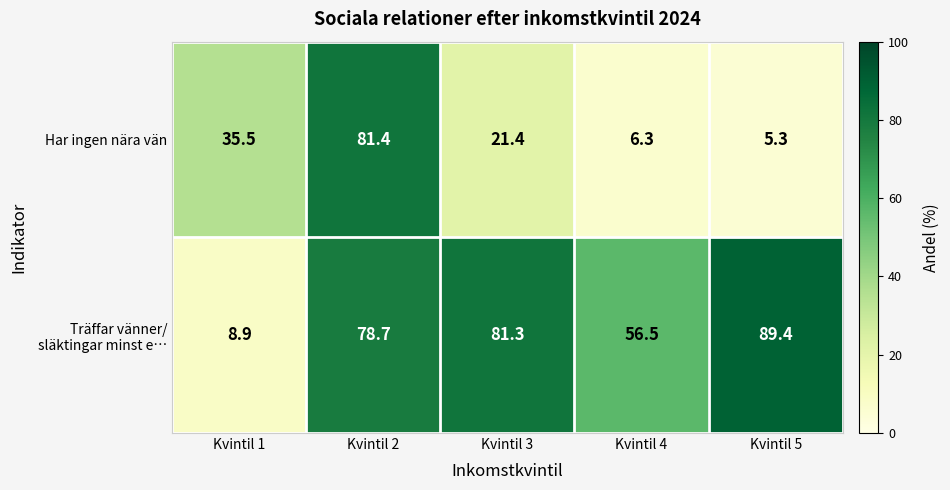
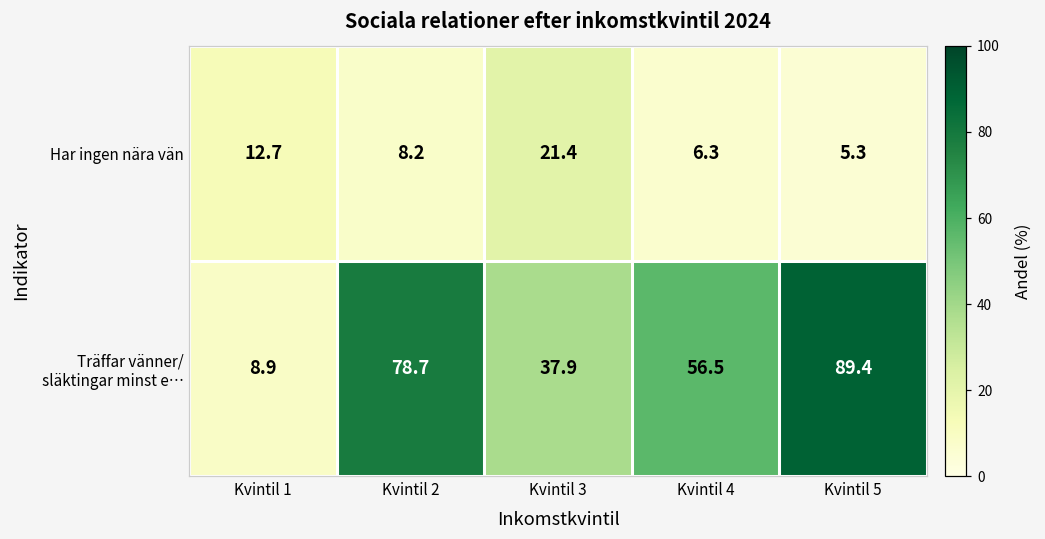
  {
    "Har ingen nära vän": {
-     "Kvintil 1": 35.5,
-     "Kvintil 2": 81.4,
+     "Kvintil 1": 12.7,
+     "Kvintil 2": 8.2,
      "Kvintil 3": 21.4,
      "Kvintil 4": 6.3,
      "Kvintil 5": 5.3
    },
    "Träffar vänner/ släktingar minst e…": {
      "Kvintil 1": 8.9,
      "Kvintil 2": 78.7,
-     "Kvintil 3": 81.3,
+     "Kvintil 3": 37.9,
      "Kvintil 4": 56.5,
      "Kvintil 5": 89.4
    }
  }
